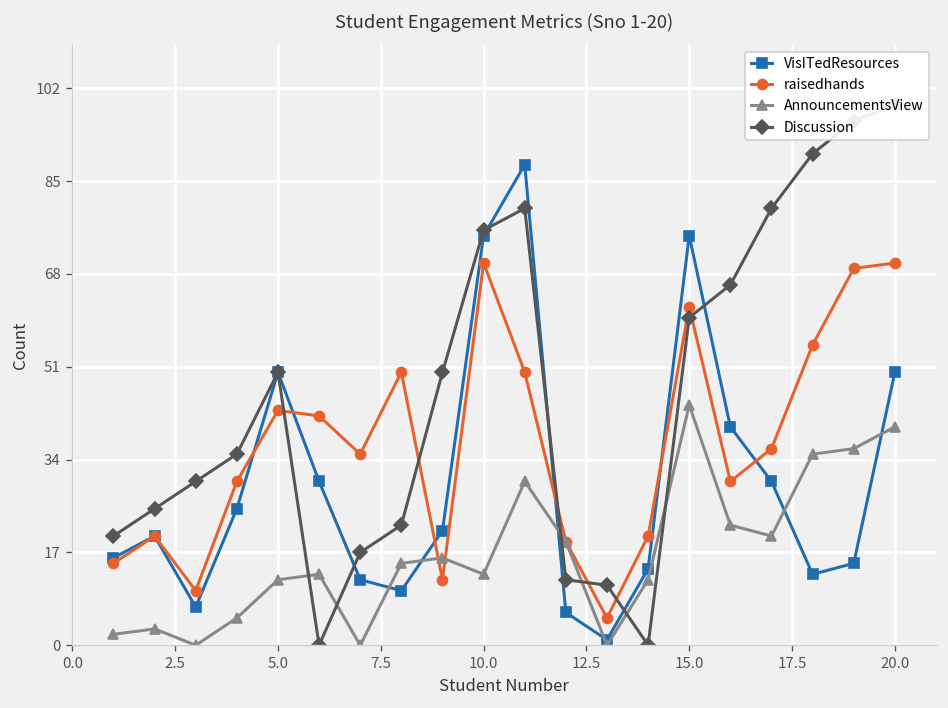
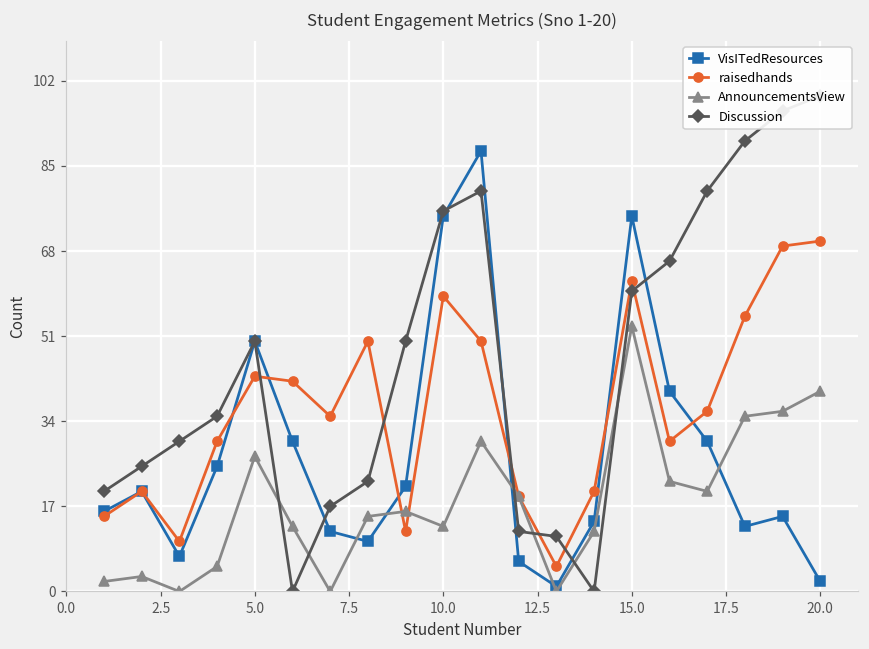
  {
    "VisITedResources": {
      "10.0": 75,
      "15.0": 75,
-     "20.0": 50
+     "20.0": 2
    },
    "raisedhands": {
      "5.0": 43,
-     "10.0": 70,
+     "10.0": 59,
      "15.0": 62,
      "20.0": 70
    },
    "AnnouncementsView": {
-     "5.0": 12,
+     "5.0": 27,
      "10.0": 13,
-     "15.0": 44,
+     "15.0": 53,
      "20.0": 40
    },
    "Discussion": {
      "10.0": 76,
      "15.0": 60
    }
  }
